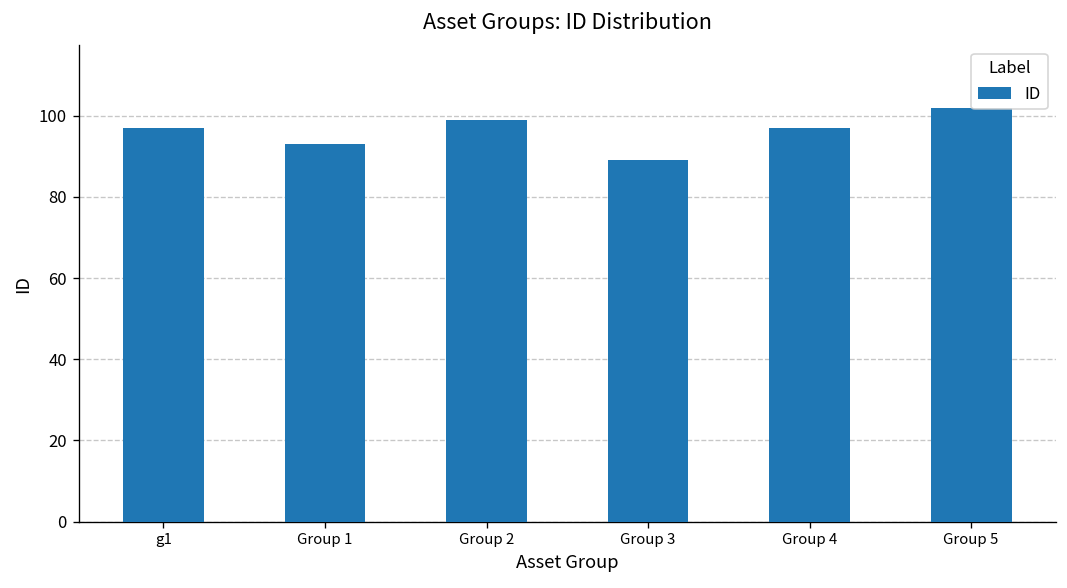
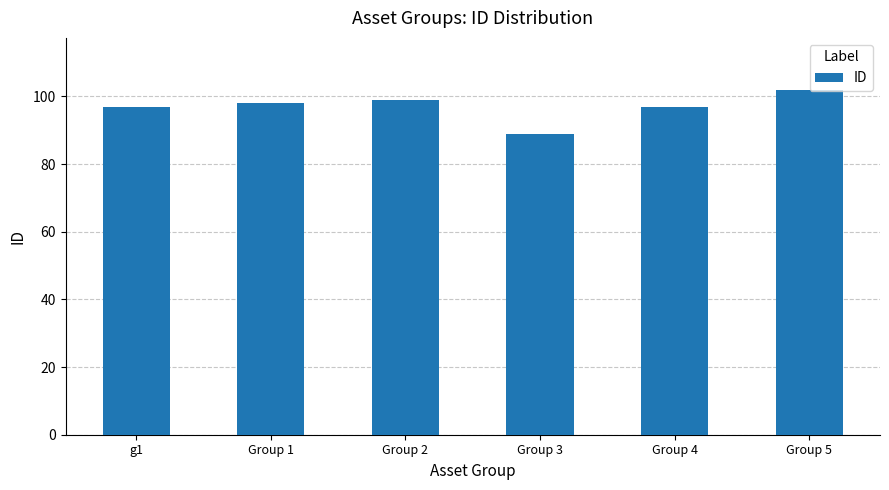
  {
    "g1": 97,
-   "Group 1": 93,
+   "Group 1": 98,
    "Group 2": 99,
    "Group 3": 89,
    "Group 4": 97,
    "Group 5": 102
  }
